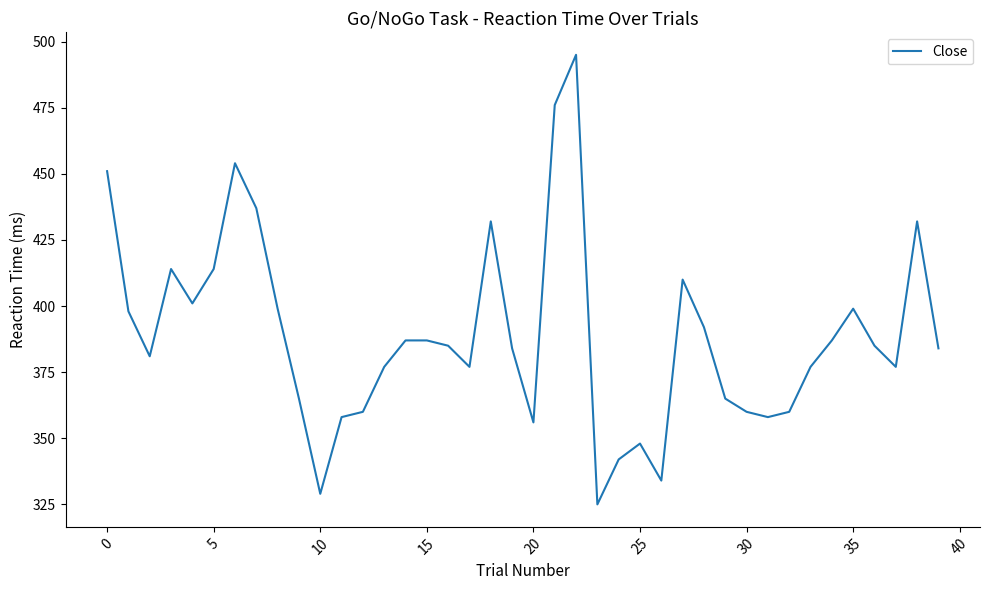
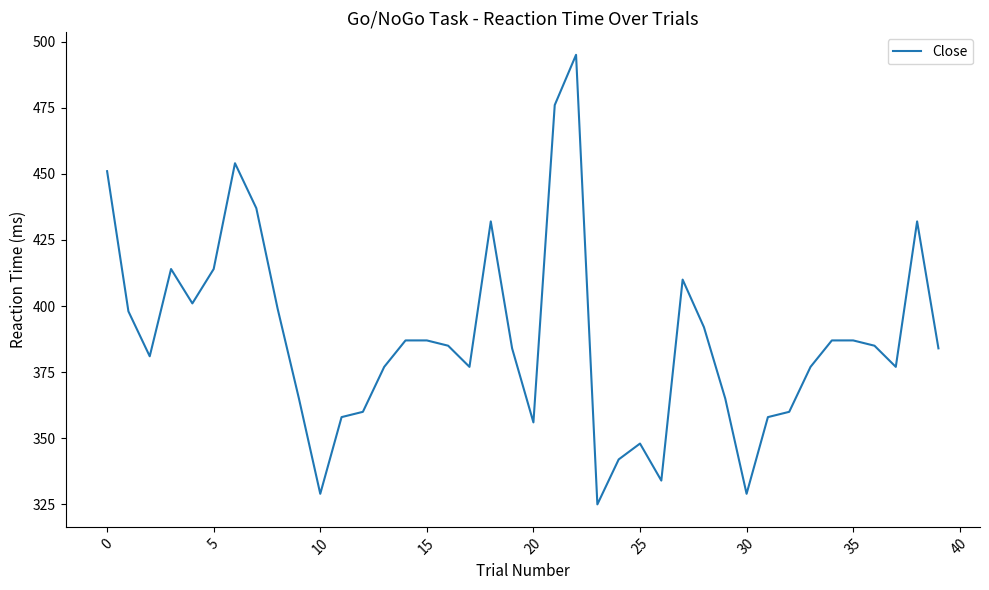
  {
    "0": 451,
    "5": 414,
    "10": 329,
    "15": 387,
    "20": 356,
    "25": 348,
-   "30": 360,
-   "35": 399
+   "30": 329,
+   "35": 387
  }
